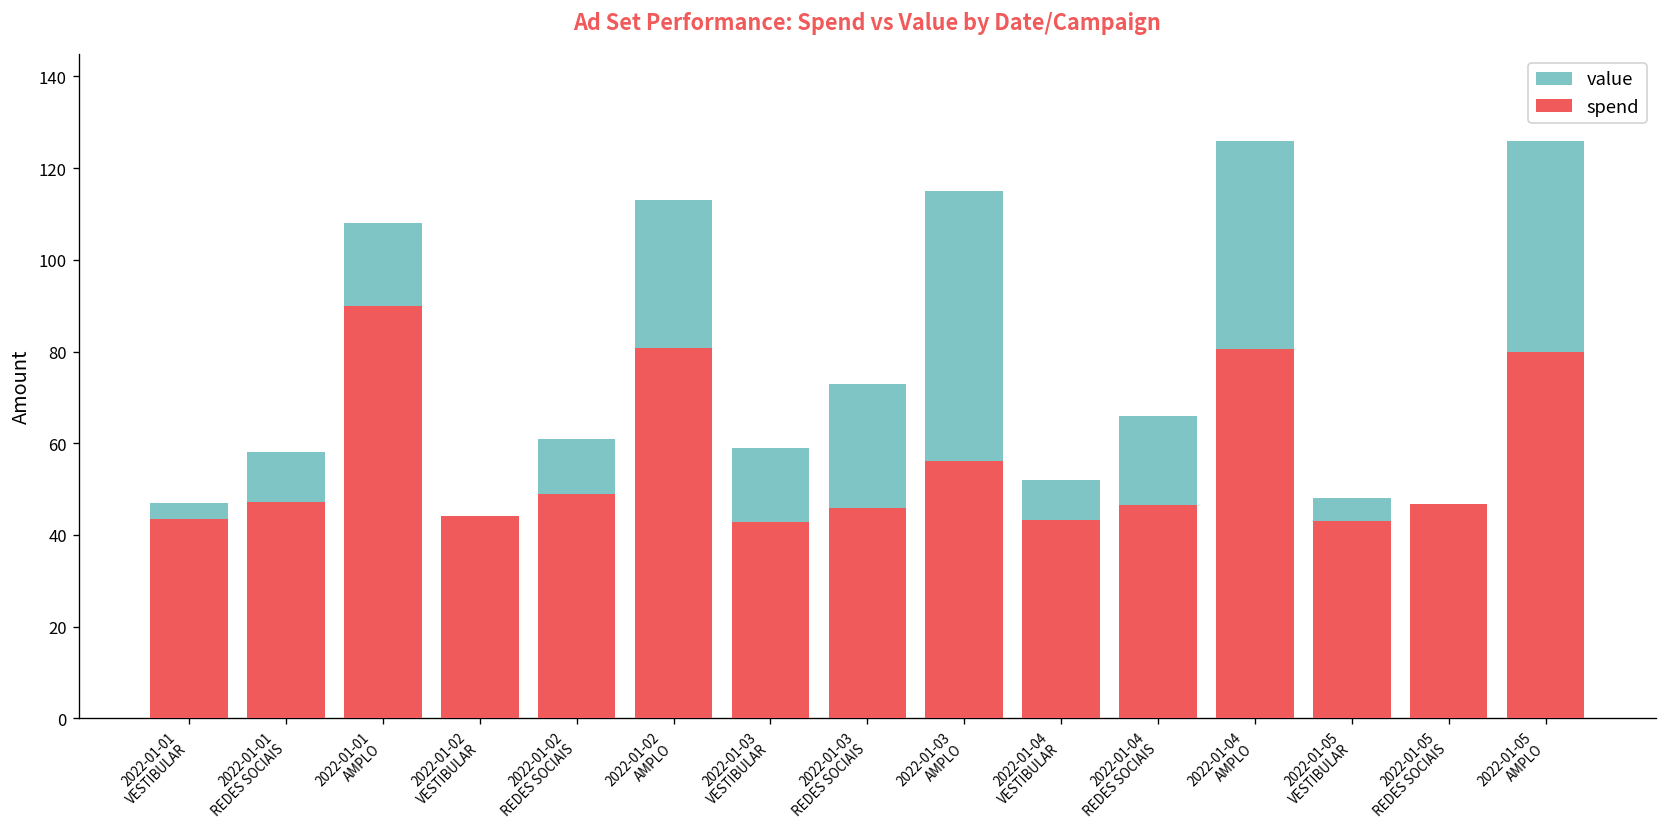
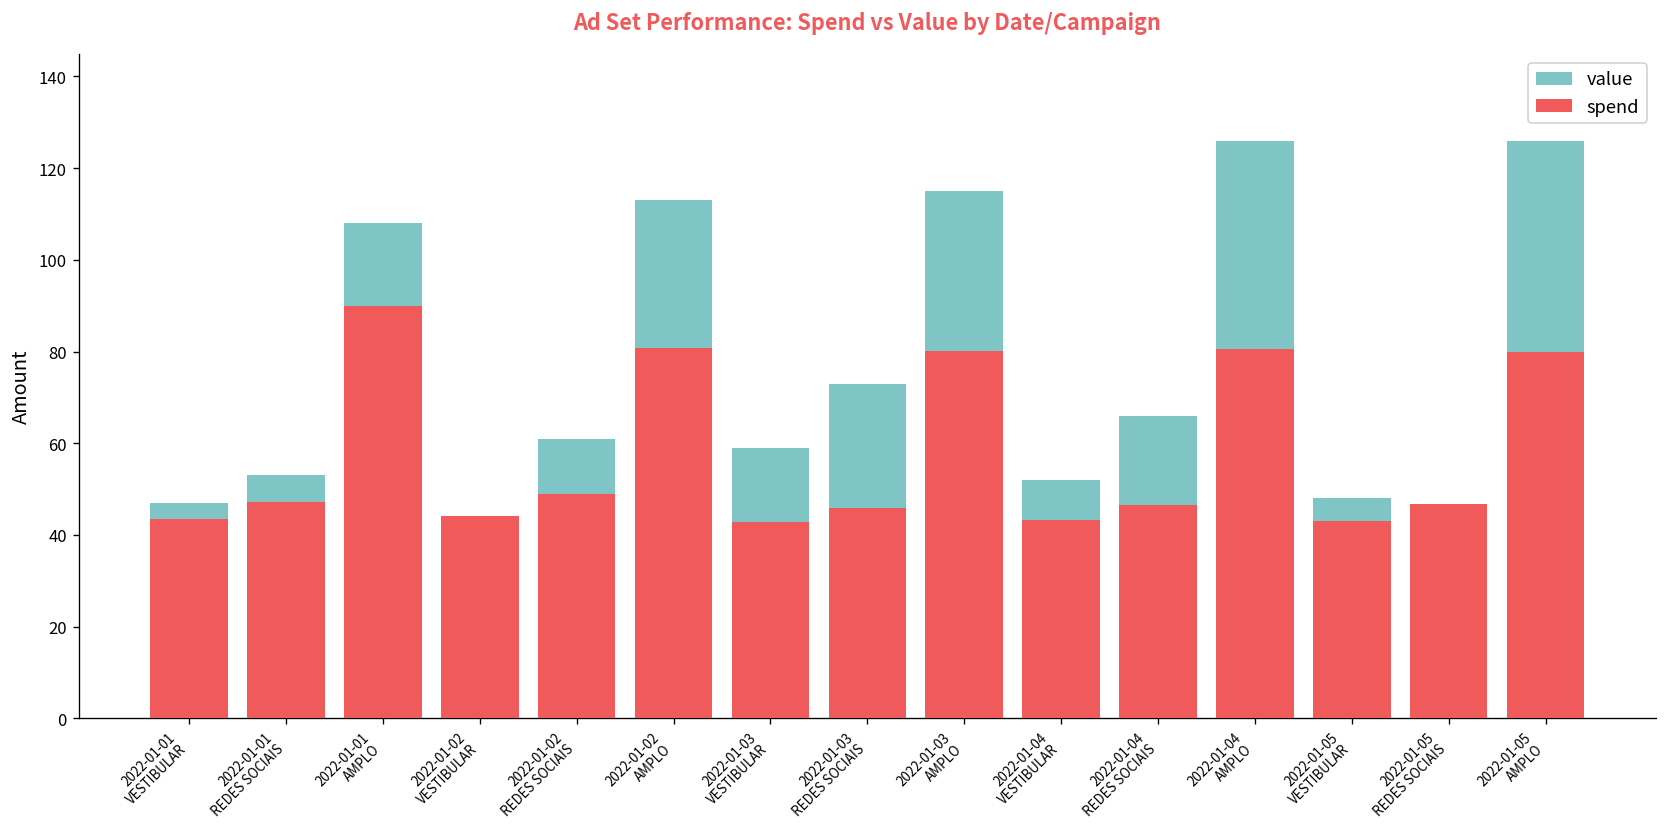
  {
    "value": {
      "2022-01-01 VESTIBULAR": 47,
-     "2022-01-01 REDES SOCIAIS": 58,
+     "2022-01-01 REDES SOCIAIS": 53,
      "2022-01-01 AMPLO": 108,
      "2022-01-02 VESTIBULAR": 44,
      "2022-01-02 REDES SOCIAIS": 61,
      "2022-01-02 AMPLO": 113,
      "2022-01-03 VESTIBULAR": 59,
      "2022-01-03 REDES SOCIAIS": 73,
      "2022-01-03 AMPLO": 115,
      "2022-01-04 VESTIBULAR": 52,
      "2022-01-04 REDES SOCIAIS": 66,
      "2022-01-04 AMPLO": 126,
      "2022-01-05 VESTIBULAR": 48,
      "2022-01-05 AMPLO": 126
    },
    "spend": {
      "2022-01-02 VESTIBULAR": 44,
-     "2022-01-03 AMPLO": 56,
+     "2022-01-03 AMPLO": 80,
      "2022-01-05 REDES SOCIAIS": 47
    }
  }
